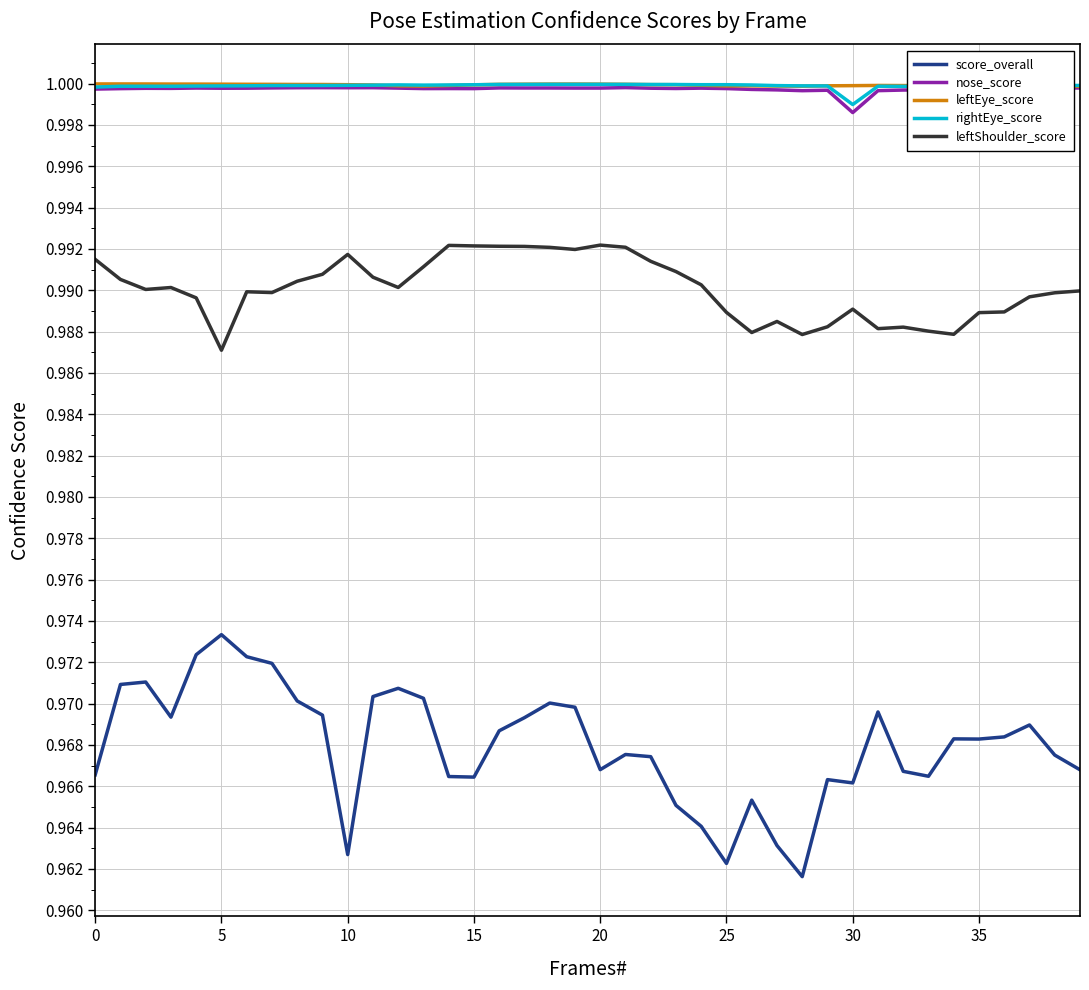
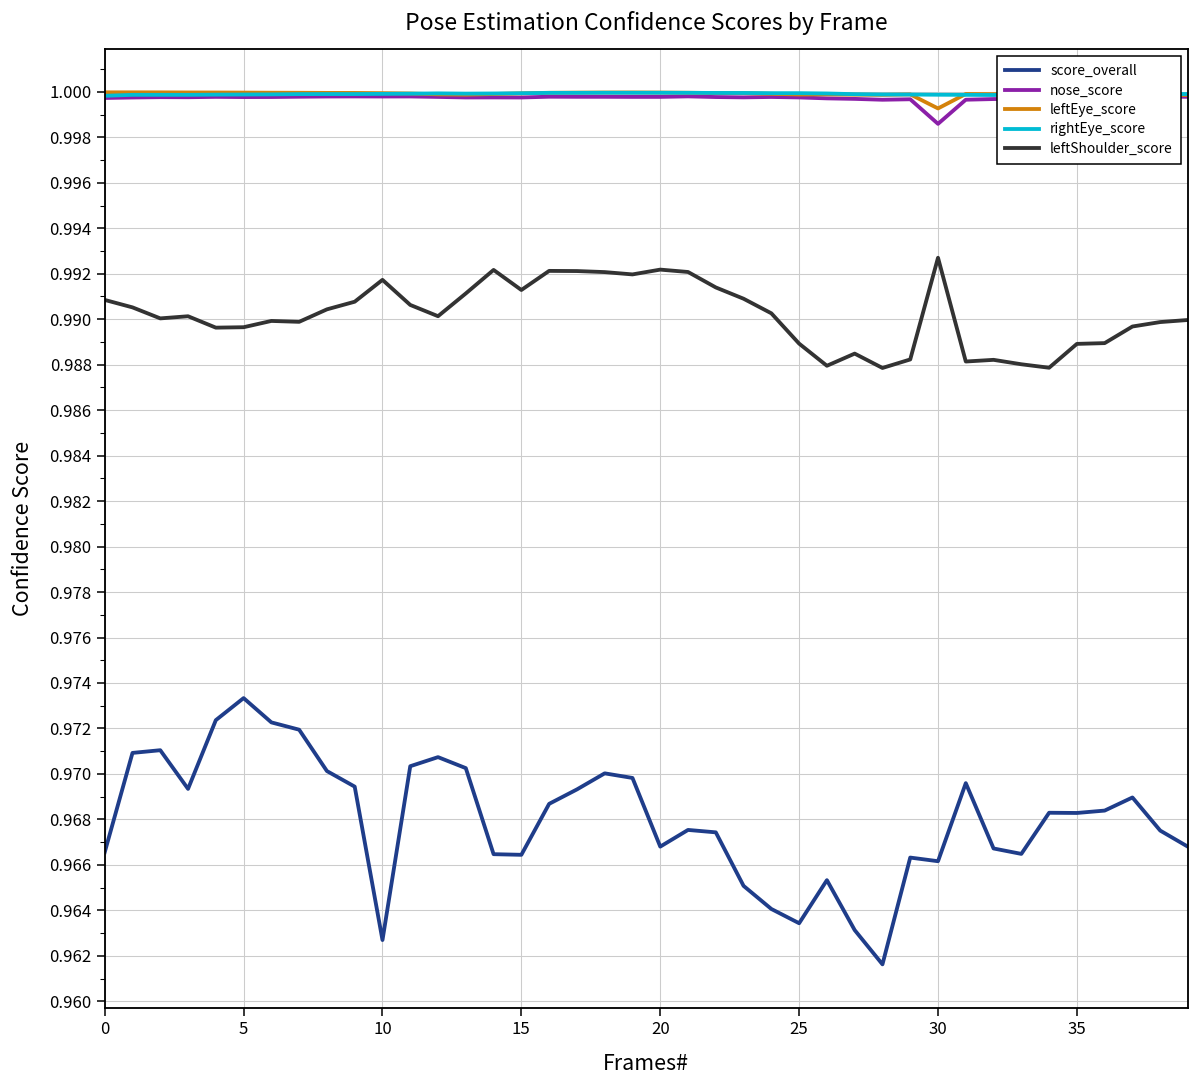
  {
    "score_overall": {
      "0": 0.9666,
      "5": 0.9733,
      "10": 0.9627,
      "15": 0.9664,
      "20": 0.9668,
-     "25": 0.9623,
+     "25": 0.9634,
      "30": 0.9662,
      "35": 0.9683
    },
    "nose_score": {
      "15": 0.9998,
      "20": 0.9998,
      "25": 0.9998,
      "30": 0.9986
    },
    "leftEye_score": {
      "0": 1.0000,
-     "30": 0.9999
+     "30": 0.9993
    },
    "rightEye_score": {
-     "30": 0.9990
+     "30": 0.9999
    },
    "leftShoulder_score": {
-     "0": 0.9915,
-     "5": 0.9871,
+     "0": 0.9908,
+     "5": 0.9896,
      "10": 0.9917,
-     "15": 0.9921,
+     "15": 0.9913,
      "20": 0.9922,
      "25": 0.9889,
-     "30": 0.9891,
+     "30": 0.9927,
      "35": 0.9889
    }
  }
